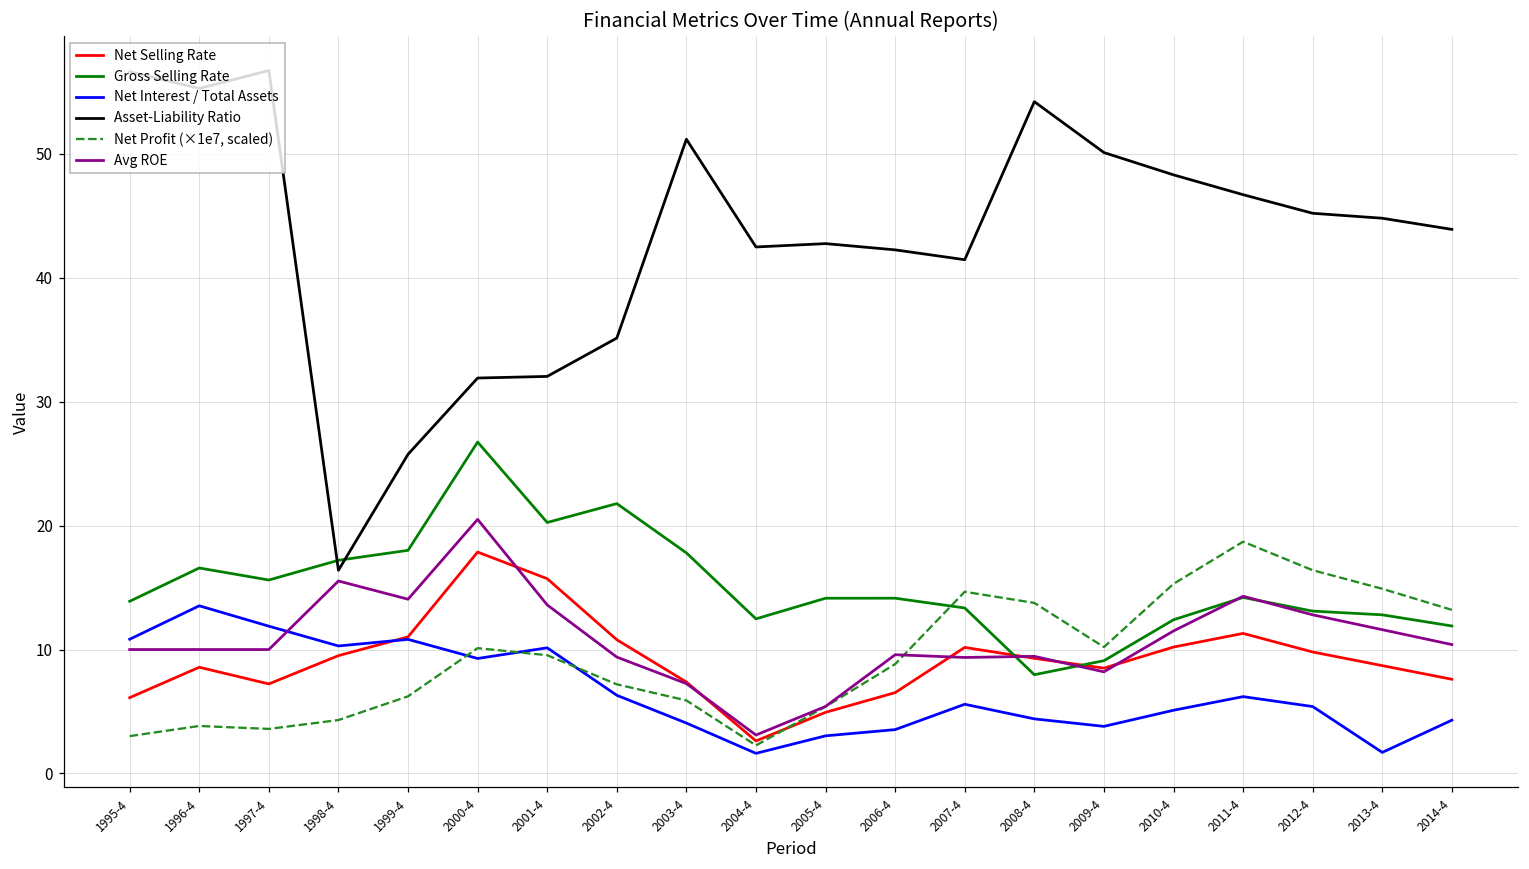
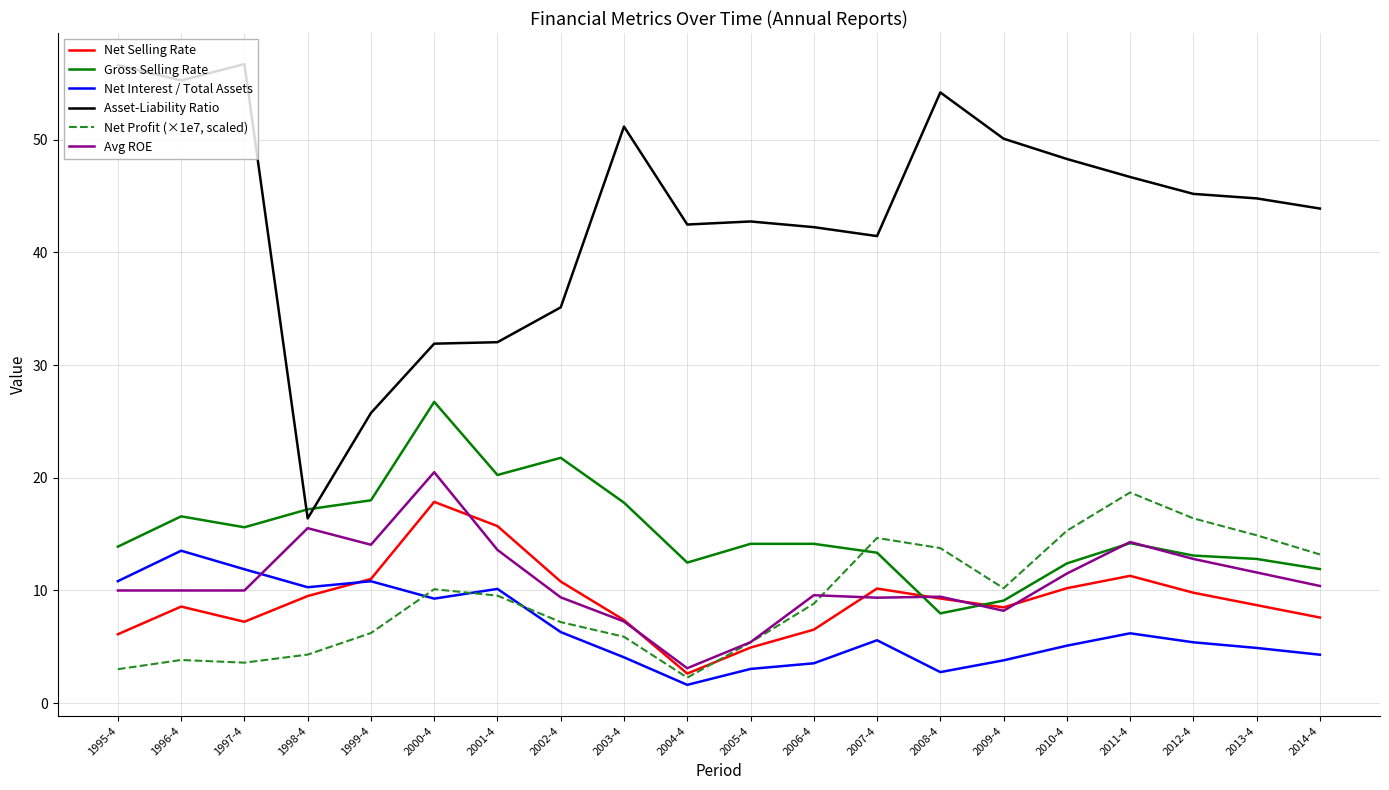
  {
    "Net Selling Rate": {
      "1995-4": 6.1,
      "1996-4": 8.6,
      "1997-4": 7.2,
      "1998-4": 9.5,
      "2000-4": 17.9,
      "2001-4": 15.7,
      "2002-4": 10.8,
      "2004-4": 2.6,
      "2005-4": 4.9,
      "2006-4": 6.5,
      "2007-4": 10.2,
      "2009-4": 8.5,
      "2010-4": 10.2,
      "2011-4": 11.3,
      "2012-4": 9.8,
      "2013-4": 8.7,
      "2014-4": 7.6
    },
    "Net Interest / Total Assets": {
      "1995-4": 10.8,
      "1996-4": 13.5,
      "1997-4": 11.9,
      "1998-4": 10.3,
      "2000-4": 9.3,
      "2001-4": 10.1,
      "2002-4": 6.3,
      "2003-4": 4.1,
      "2004-4": 1.6,
      "2005-4": 3.0,
      "2006-4": 3.5,
      "2007-4": 5.6,
-     "2008-4": 4.4,
+     "2008-4": 2.8,
      "2009-4": 3.8,
      "2010-4": 5.1,
      "2011-4": 6.2,
      "2012-4": 5.4,
-     "2013-4": 1.7,
+     "2013-4": 4.9,
      "2014-4": 4.3
    },
    "Asset-Liability Ratio": {
      "1998-4": 16.4,
      "1999-4": 25.8,
      "2000-4": 31.9,
      "2001-4": 32.0,
      "2002-4": 35.1,
      "2003-4": 51.2,
      "2004-4": 42.5,
      "2005-4": 42.8,
      "2006-4": 42.2,
      "2007-4": 41.5,
      "2008-4": 54.2,
      "2009-4": 50.1,
      "2010-4": 48.3,
      "2011-4": 46.7,
      "2012-4": 45.2,
      "2013-4": 44.8,
      "2014-4": 43.9
    },
    "Avg ROE": {
      "1995-4": 10.0,
      "1996-4": 10.0,
      "1997-4": 10.0,
      "1998-4": 15.5,
      "1999-4": 14.1,
      "2000-4": 20.5,
      "2001-4": 13.6,
      "2002-4": 9.4,
      "2004-4": 3.1,
      "2006-4": 9.6,
      "2007-4": 9.4,
      "2009-4": 8.2,
      "2010-4": 11.5,
      "2012-4": 12.8,
      "2013-4": 11.6,
      "2014-4": 10.4
    }
  }
